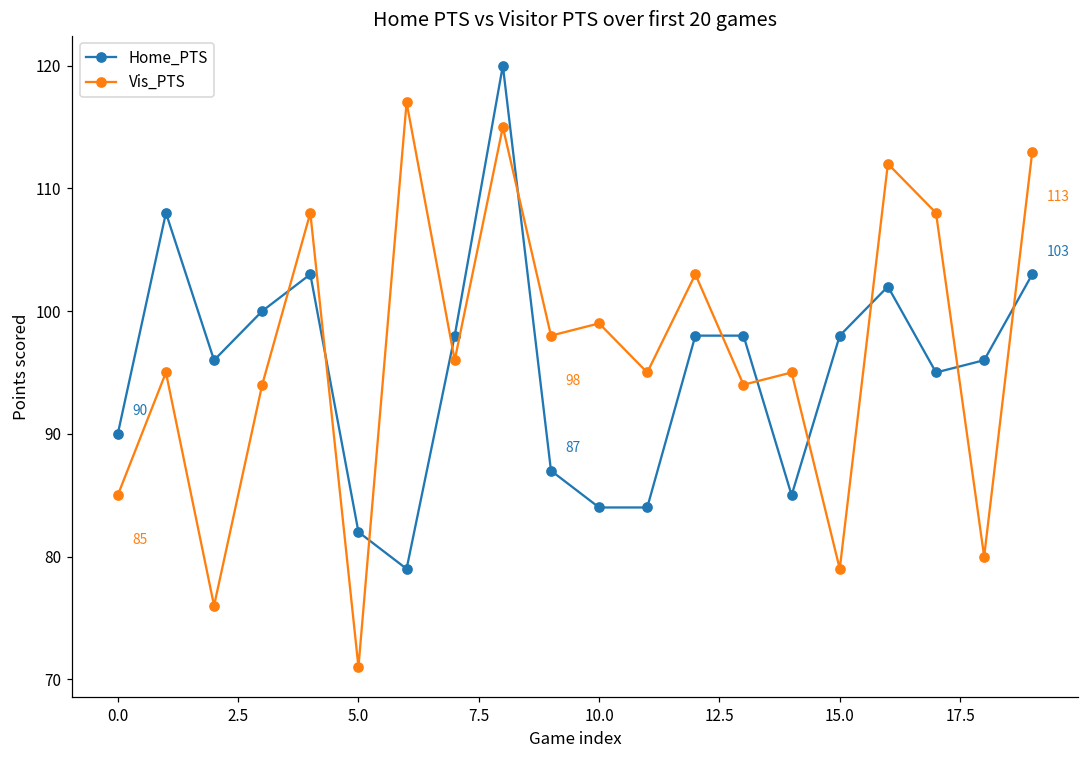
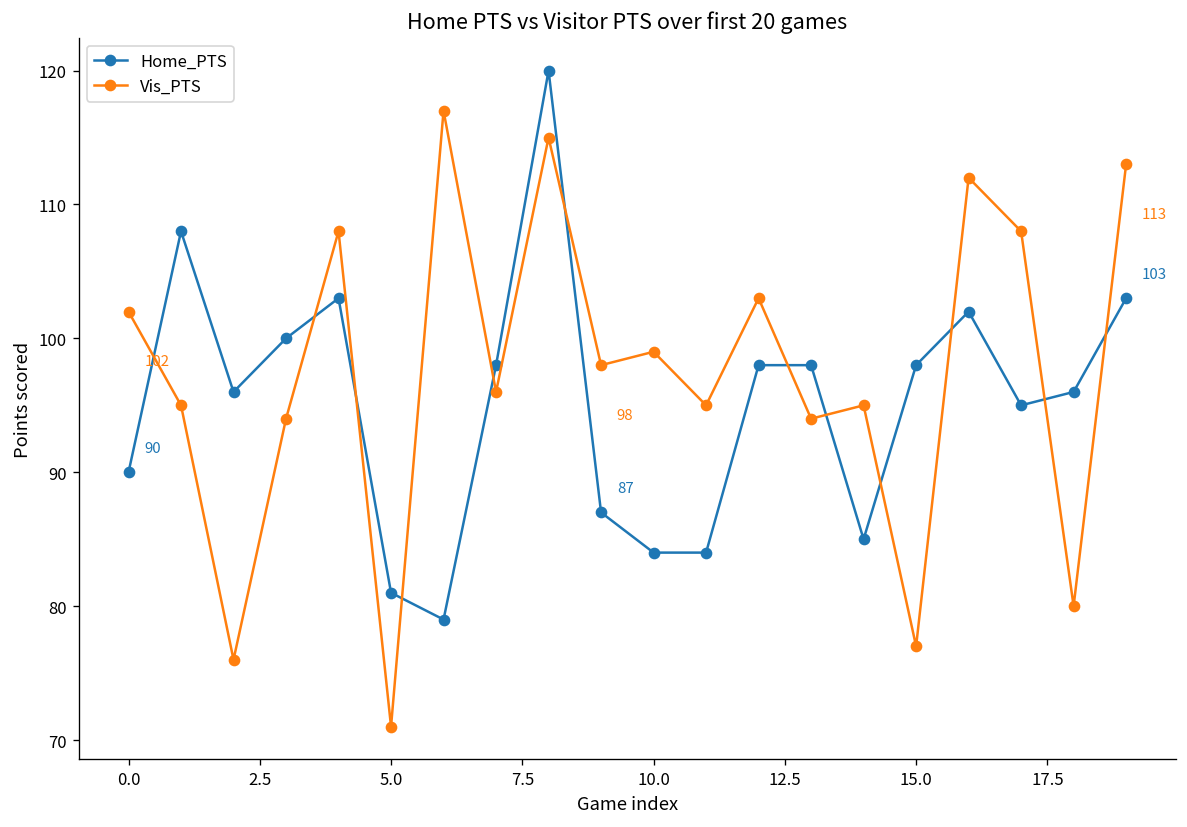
  {
    "Home_PTS": {
-     "5.0": 82,
+     "5.0": 81,
      "10.0": 84,
      "15.0": 98
    },
    "Vis_PTS": {
-     "0.0": 85,
-     "15.0": 79
+     "0.0": 102,
+     "15.0": 77
    }
  }
